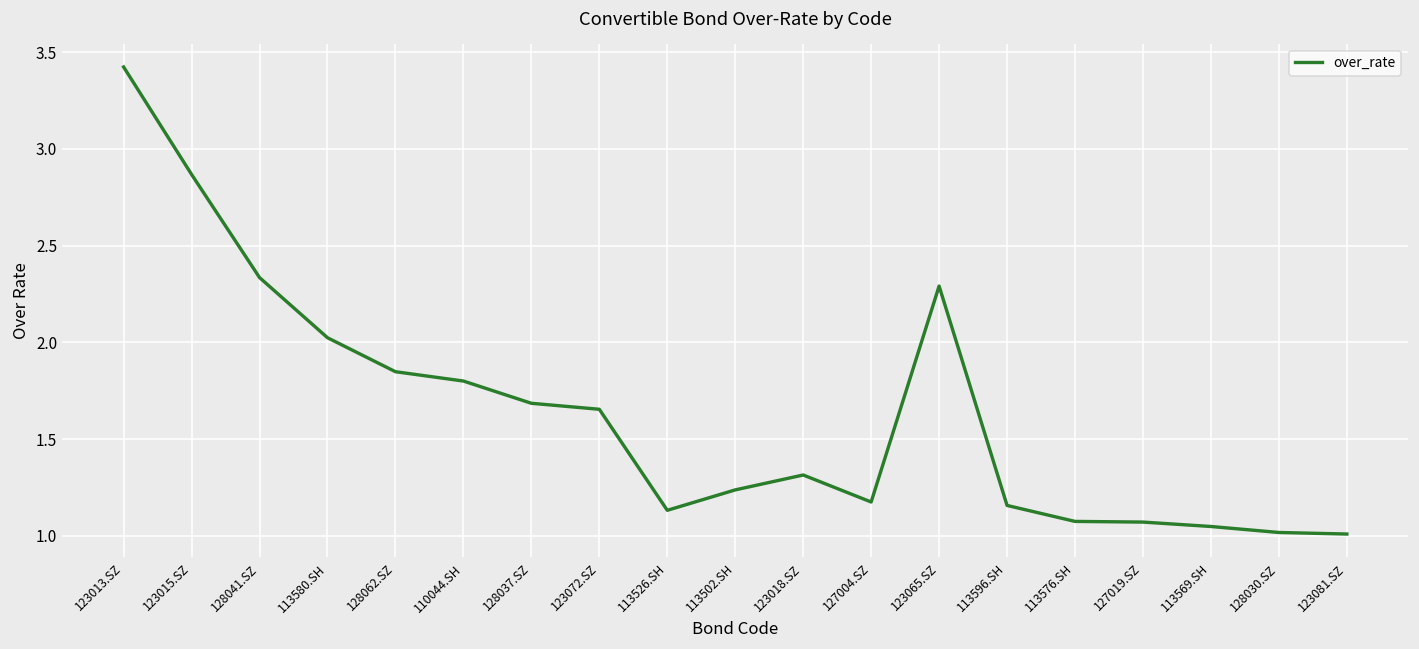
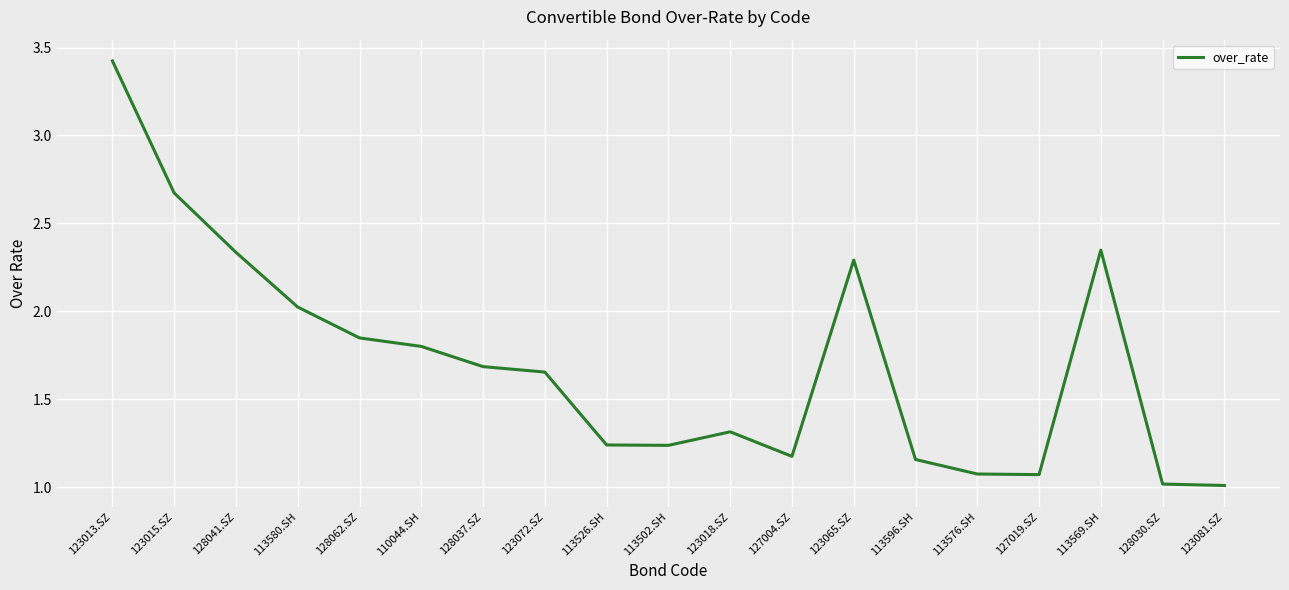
  {
    "123013.SZ": 3.42,
-   "123015.SZ": 2.87,
+   "123015.SZ": 2.67,
    "128041.SZ": 2.33,
    "113580.SH": 2.02,
    "128062.SZ": 1.85,
    "110044.SH": 1.80,
    "128037.SZ": 1.68,
    "123072.SZ": 1.65,
-   "113526.SH": 1.13,
+   "113526.SH": 1.24,
    "113502.SH": 1.24,
    "123018.SZ": 1.31,
    "127004.SZ": 1.17,
    "123065.SZ": 2.29,
    "113596.SH": 1.16,
    "113576.SH": 1.07,
    "127019.SZ": 1.07,
-   "113569.SH": 1.05,
+   "113569.SH": 2.35,
    "128030.SZ": 1.02,
    "123081.SZ": 1.01
  }
